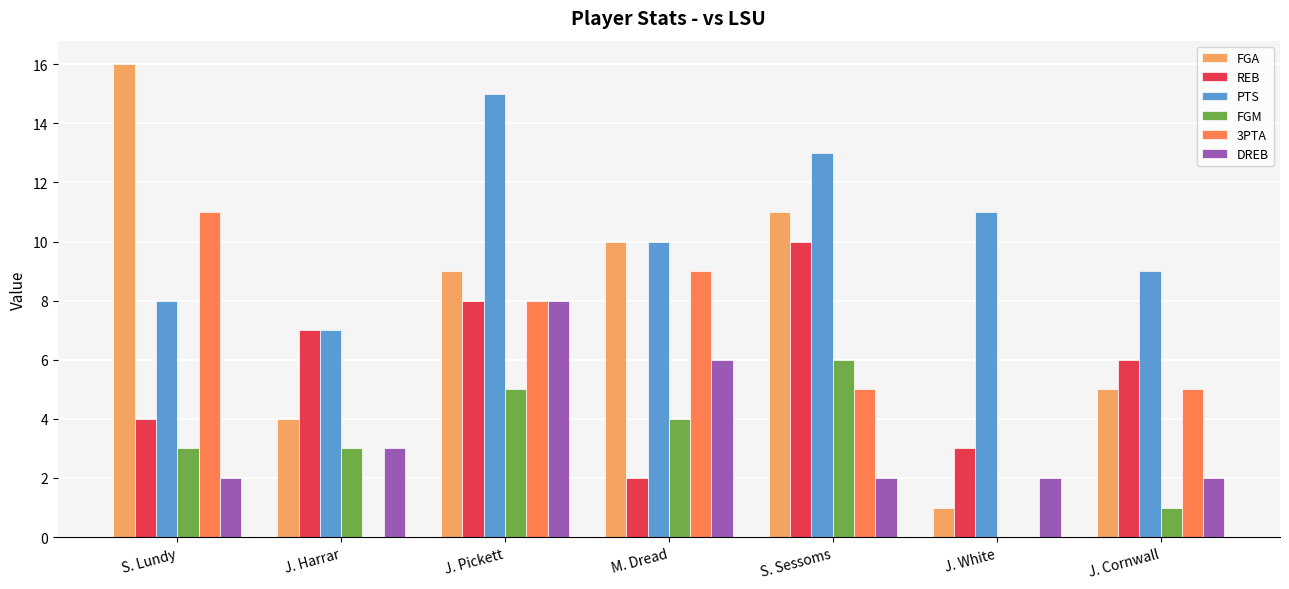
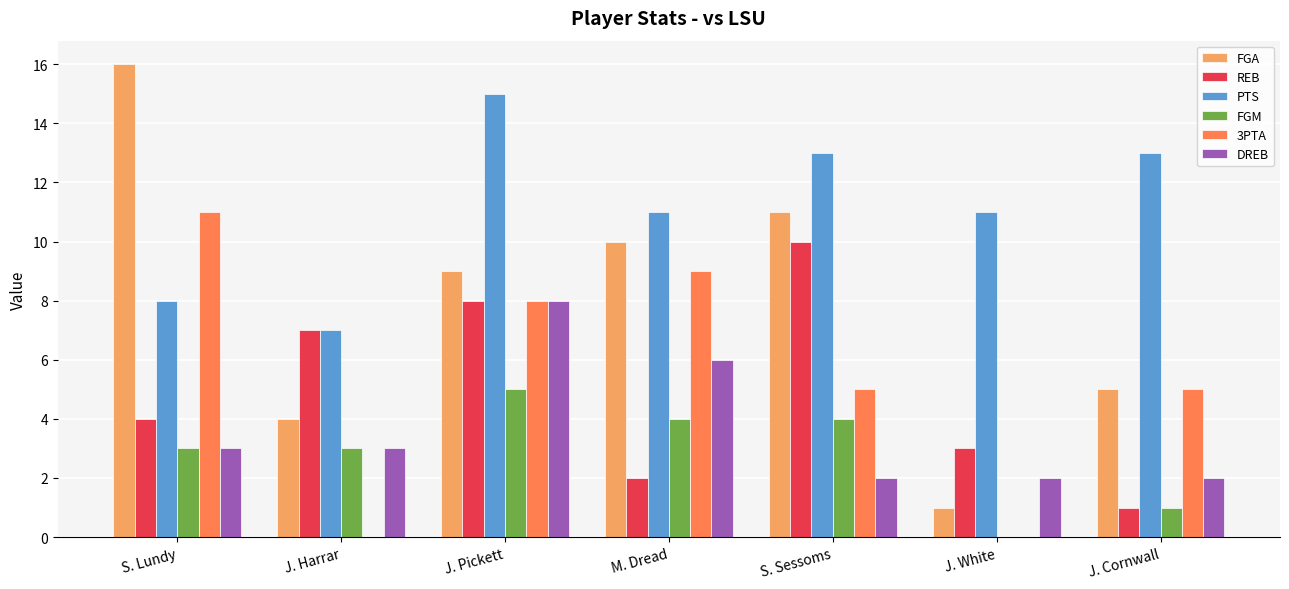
  {
    "REB": {
      "S. Lundy": 4,
      "J. Harrar": 7,
      "J. Pickett": 8,
      "M. Dread": 2,
      "S. Sessoms": 10,
      "J. White": 3,
-     "J. Cornwall": 6
+     "J. Cornwall": 1
    },
    "PTS": {
      "S. Lundy": 8,
      "J. Harrar": 7,
      "J. Pickett": 15,
-     "M. Dread": 10,
+     "M. Dread": 11,
      "S. Sessoms": 13,
      "J. White": 11,
-     "J. Cornwall": 9
+     "J. Cornwall": 13
    },
    "FGM": {
      "S. Lundy": 3,
      "J. Harrar": 3,
      "J. Pickett": 5,
      "M. Dread": 4,
-     "S. Sessoms": 6,
+     "S. Sessoms": 4,
      "J. White": 0,
      "J. Cornwall": 1
    },
    "DREB": {
-     "S. Lundy": 2,
+     "S. Lundy": 3,
      "J. Harrar": 3,
      "J. Pickett": 8,
      "M. Dread": 6,
      "S. Sessoms": 2,
      "J. White": 2,
      "J. Cornwall": 2
    }
  }
